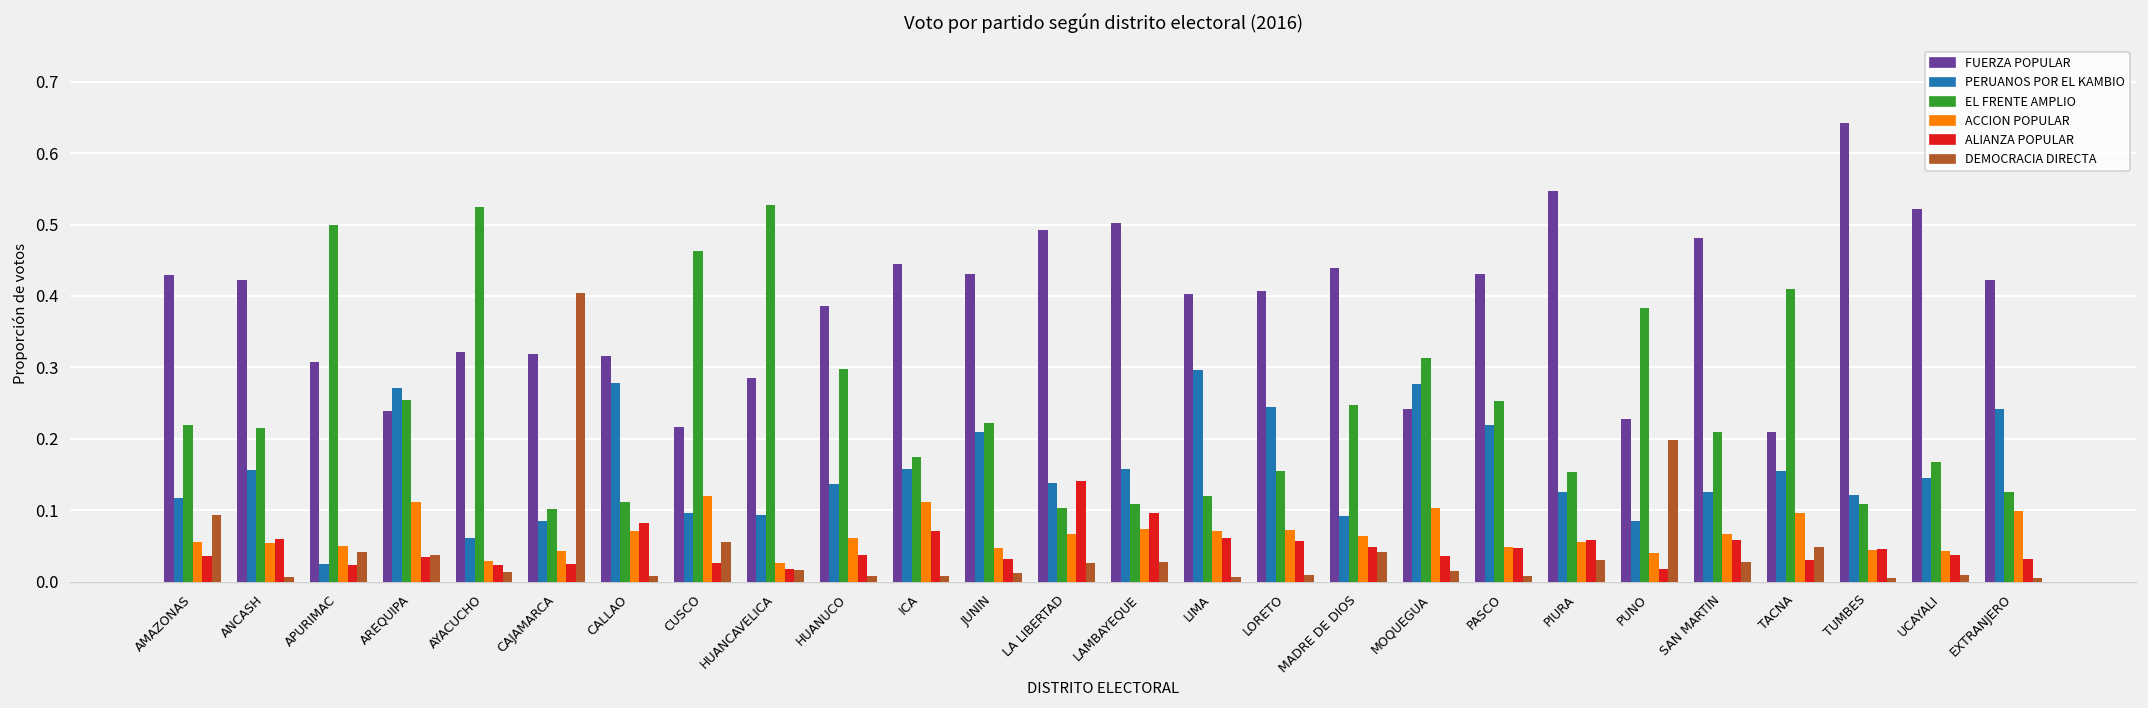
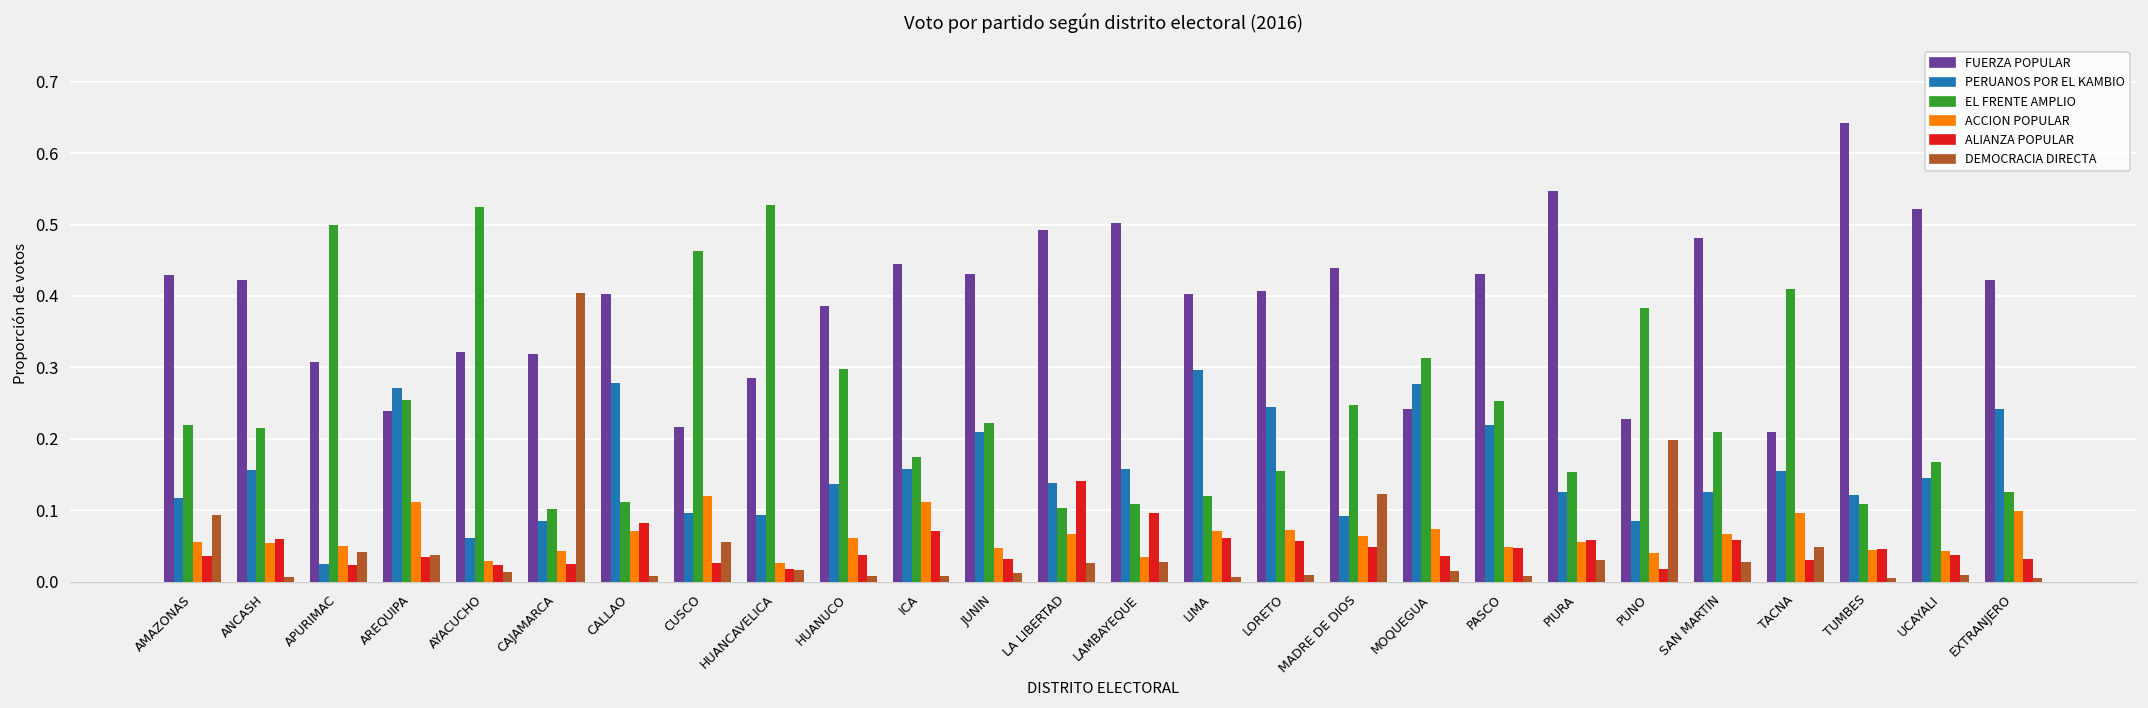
  {
    "FUERZA POPULAR": {
      "AMAZONAS": 0.43,
      "ANCASH": 0.42,
      "APURIMAC": 0.31,
      "AREQUIPA": 0.24,
      "AYACUCHO": 0.32,
      "CAJAMARCA": 0.32,
-     "CALLAO": 0.32,
+     "CALLAO": 0.40,
      "CUSCO": 0.22,
      "HUANCAVELICA": 0.29,
      "HUANUCO": 0.39,
      "ICA": 0.45,
      "JUNIN": 0.43,
      "LA LIBERTAD": 0.49,
      "LAMBAYEQUE": 0.50,
      "LIMA": 0.40,
      "LORETO": 0.41,
      "MADRE DE DIOS": 0.44,
      "MOQUEGUA": 0.24,
      "PASCO": 0.43,
      "PIURA": 0.55,
      "PUNO": 0.23,
      "SAN MARTIN": 0.48,
      "TACNA": 0.21,
      "TUMBES": 0.64,
      "UCAYALI": 0.52,
      "EXTRANJERO": 0.42
    },
    "PERUANOS POR EL KAMBIO": {
      "AMAZONAS": 0.12,
      "ANCASH": 0.16,
      "APURIMAC": 0.03,
      "AREQUIPA": 0.27,
      "AYACUCHO": 0.06,
      "CAJAMARCA": 0.08,
      "CALLAO": 0.28,
      "CUSCO": 0.10,
      "HUANCAVELICA": 0.09,
      "HUANUCO": 0.14,
      "ICA": 0.16,
      "JUNIN": 0.21,
      "LA LIBERTAD": 0.14,
      "LAMBAYEQUE": 0.16,
      "LIMA": 0.30,
      "LORETO": 0.24,
      "MADRE DE DIOS": 0.09,
      "MOQUEGUA": 0.28,
      "PASCO": 0.22,
      "PIURA": 0.13,
      "PUNO": 0.09,
      "SAN MARTIN": 0.13,
      "TACNA": 0.16,
      "TUMBES": 0.12,
      "UCAYALI": 0.14,
      "EXTRANJERO": 0.24
    },
    "EL FRENTE AMPLIO": {
      "AMAZONAS": 0.22,
      "ANCASH": 0.21,
      "APURIMAC": 0.50,
      "AREQUIPA": 0.25,
      "AYACUCHO": 0.52,
      "CAJAMARCA": 0.10,
      "CALLAO": 0.11,
      "CUSCO": 0.46,
      "HUANCAVELICA": 0.53,
      "HUANUCO": 0.30,
      "ICA": 0.17,
      "JUNIN": 0.22,
      "LA LIBERTAD": 0.10,
      "LAMBAYEQUE": 0.11,
      "LIMA": 0.12,
      "LORETO": 0.15,
      "MADRE DE DIOS": 0.25,
      "MOQUEGUA": 0.31,
      "PASCO": 0.25,
      "PIURA": 0.15,
      "PUNO": 0.38,
      "SAN MARTIN": 0.21,
      "TACNA": 0.41,
      "TUMBES": 0.11,
      "UCAYALI": 0.17,
      "EXTRANJERO": 0.13
    },
    "ACCION POPULAR": {
      "AMAZONAS": 0.06,
      "ANCASH": 0.05,
      "APURIMAC": 0.05,
      "AREQUIPA": 0.11,
      "AYACUCHO": 0.03,
      "CAJAMARCA": 0.04,
      "CALLAO": 0.07,
      "CUSCO": 0.12,
      "HUANCAVELICA": 0.03,
      "HUANUCO": 0.06,
      "ICA": 0.11,
      "JUNIN": 0.05,
      "LA LIBERTAD": 0.07,
-     "LAMBAYEQUE": 0.07,
+     "LAMBAYEQUE": 0.03,
      "LIMA": 0.07,
      "LORETO": 0.07,
      "MADRE DE DIOS": 0.06,
-     "MOQUEGUA": 0.10,
+     "MOQUEGUA": 0.07,
      "PASCO": 0.05,
      "PIURA": 0.06,
      "PUNO": 0.04,
      "SAN MARTIN": 0.07,
      "TACNA": 0.10,
      "TUMBES": 0.05,
      "UCAYALI": 0.04,
      "EXTRANJERO": 0.10
    },
    "ALIANZA POPULAR": {
      "AMAZONAS": 0.04,
      "ANCASH": 0.06,
      "APURIMAC": 0.02,
      "AREQUIPA": 0.03,
      "AYACUCHO": 0.02,
      "CAJAMARCA": 0.03,
      "CALLAO": 0.08,
      "CUSCO": 0.03,
      "HUANCAVELICA": 0.02,
      "HUANUCO": 0.04,
      "ICA": 0.07,
      "JUNIN": 0.03,
      "LA LIBERTAD": 0.14,
      "LAMBAYEQUE": 0.10,
      "LIMA": 0.06,
      "LORETO": 0.06,
      "MADRE DE DIOS": 0.05,
      "MOQUEGUA": 0.04,
      "PASCO": 0.05,
      "PIURA": 0.06,
      "PUNO": 0.02,
      "SAN MARTIN": 0.06,
      "TACNA": 0.03,
      "TUMBES": 0.05,
      "UCAYALI": 0.04,
      "EXTRANJERO": 0.03
    },
    "DEMOCRACIA DIRECTA": {
      "AMAZONAS": 0.09,
      "ANCASH": 0.01,
      "APURIMAC": 0.04,
      "AREQUIPA": 0.04,
      "AYACUCHO": 0.01,
      "CAJAMARCA": 0.40,
      "CALLAO": 0.01,
      "CUSCO": 0.06,
      "HUANCAVELICA": 0.02,
      "HUANUCO": 0.01,
      "ICA": 0.01,
      "JUNIN": 0.01,
      "LA LIBERTAD": 0.03,
      "LAMBAYEQUE": 0.03,
      "LIMA": 0.01,
      "LORETO": 0.01,
-     "MADRE DE DIOS": 0.04,
+     "MADRE DE DIOS": 0.12,
      "MOQUEGUA": 0.02,
      "PASCO": 0.01,
      "PIURA": 0.03,
      "PUNO": 0.20,
      "SAN MARTIN": 0.03,
      "TACNA": 0.05,
      "TUMBES": 0.01,
      "UCAYALI": 0.01,
      "EXTRANJERO": 0.01
    }
  }
